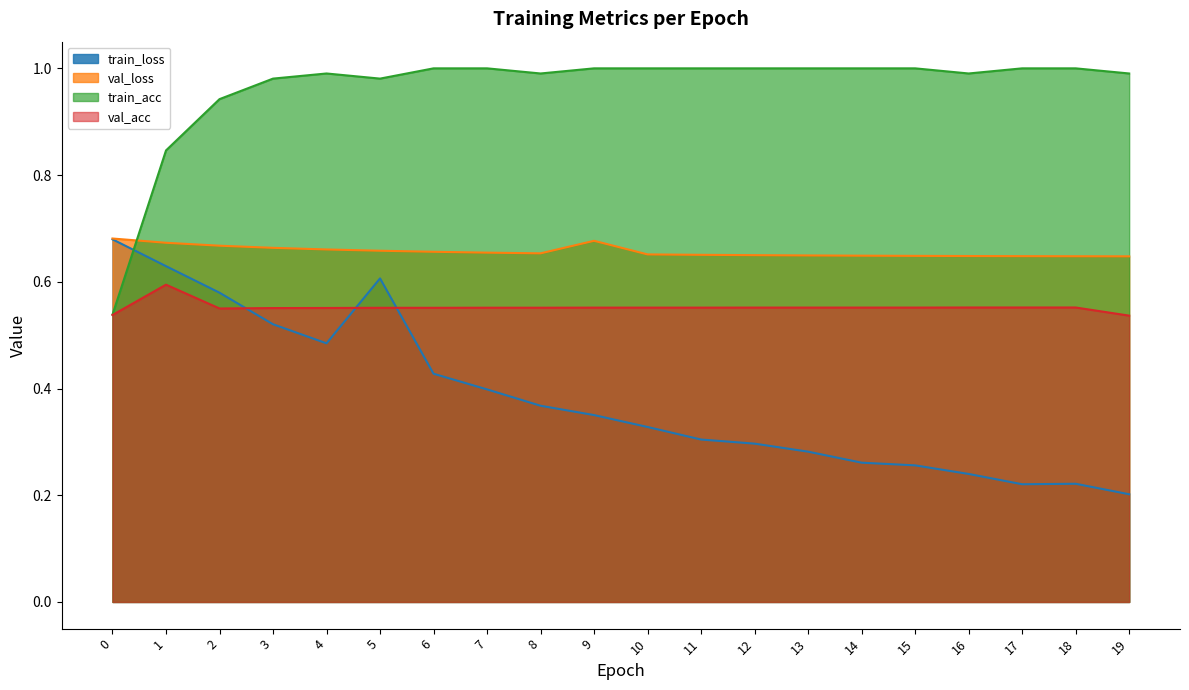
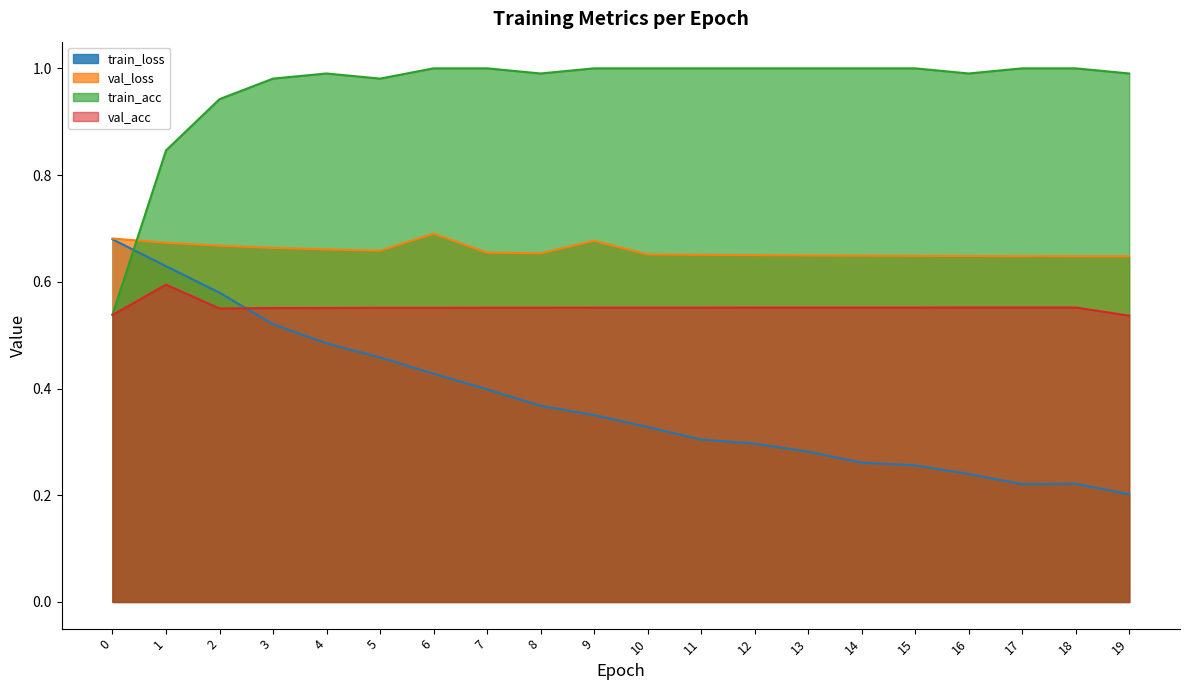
  {
    "train_loss": {
      "1": 0.63,
      "2": 0.58,
      "3": 0.52,
      "4": 0.48,
-     "5": 0.61,
+     "5": 0.46,
      "6": 0.43,
      "7": 0.40,
      "8": 0.37,
      "9": 0.35,
      "10": 0.33,
      "11": 0.30,
      "12": 0.30,
      "13": 0.28,
      "14": 0.26,
      "15": 0.26,
      "16": 0.24,
      "17": 0.22,
      "18": 0.22,
      "19": 0.20
    },
    "val_loss": {
      "1": 0.67,
      "2": 0.67,
      "3": 0.66,
      "4": 0.66,
      "5": 0.66,
-     "6": 0.66,
+     "6": 0.69,
      "7": 0.65,
      "8": 0.65,
      "9": 0.68,
      "10": 0.65,
      "11": 0.65,
      "12": 0.65,
      "13": 0.65,
      "14": 0.65,
      "15": 0.65,
      "16": 0.65,
      "17": 0.65,
      "18": 0.65,
      "19": 0.65
    },
    "train_acc": {
      "1": 0.85,
      "2": 0.94,
      "3": 0.98,
      "4": 0.99,
      "5": 0.98,
      "6": 1.00,
      "7": 1.00,
      "8": 0.99,
      "9": 1.00,
      "10": 1.00,
      "11": 1.00,
      "12": 1.00,
      "13": 1.00,
      "14": 1.00,
      "15": 1.00,
      "16": 0.99,
      "17": 1.00,
      "18": 1.00,
      "19": 0.99
    },
    "val_acc": {
      "1": 0.59,
      "2": 0.55,
      "3": 0.55,
      "4": 0.55,
      "5": 0.55,
      "6": 0.55,
      "7": 0.55,
      "8": 0.55,
      "9": 0.55,
      "10": 0.55,
      "11": 0.55,
      "12": 0.55,
      "13": 0.55,
      "14": 0.55,
      "15": 0.55,
      "16": 0.55,
      "17": 0.55,
      "18": 0.55,
      "19": 0.54
    }
  }
